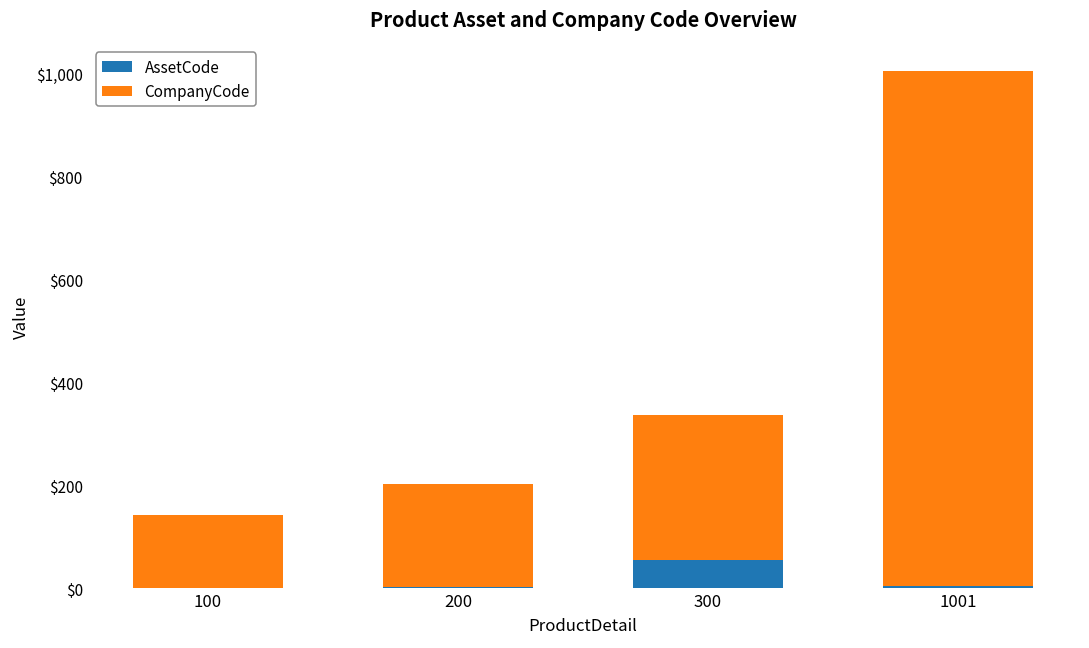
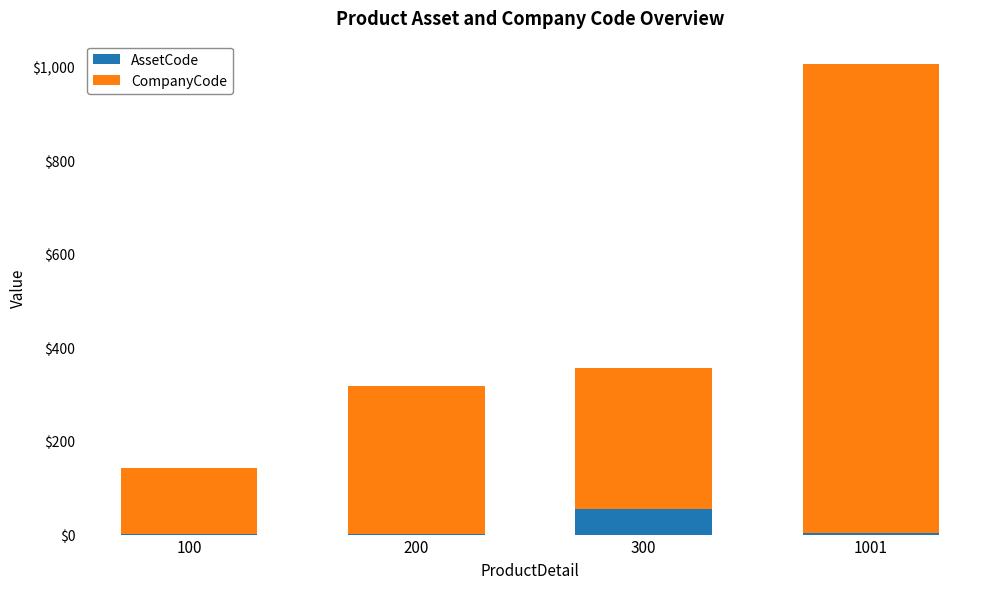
  {
    "AssetCode": {
      "300": "$60"
    },
    "CompanyCode": {
      "100": "$140",
-     "200": "$200",
-     "300": "$280",
+     "200": "$320",
+     "300": "$300",
      "1001": "$1,000"
    }
  }
